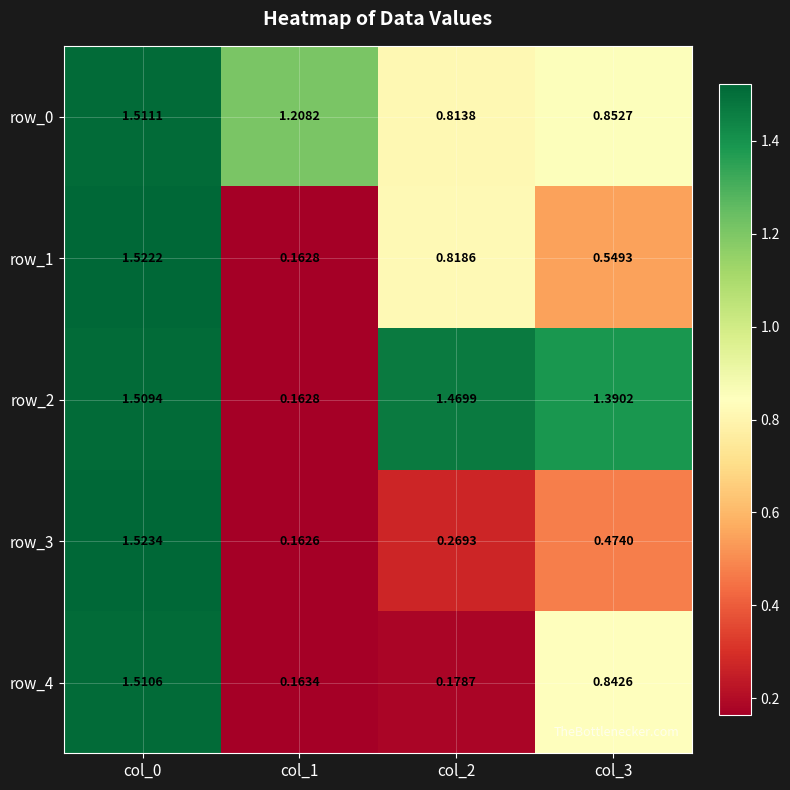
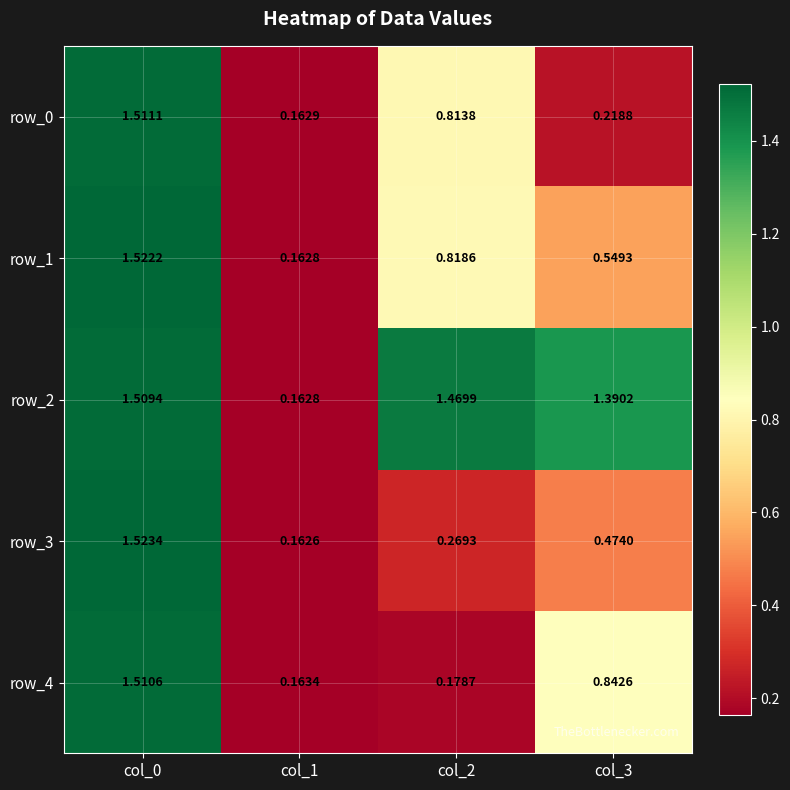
  {
    "row_0": {
      "col_0": 1.5111,
-     "col_1": 1.2082,
+     "col_1": 0.1629,
      "col_2": 0.8138,
-     "col_3": 0.8527
+     "col_3": 0.2188
    },
    "row_1": {
      "col_0": 1.5222,
      "col_1": 0.1628,
      "col_2": 0.8186,
      "col_3": 0.5493
    },
    "row_2": {
      "col_0": 1.5094,
      "col_1": 0.1628,
      "col_2": 1.4699,
      "col_3": 1.3902
    },
    "row_3": {
      "col_0": 1.5234,
      "col_1": 0.1626,
      "col_2": 0.2693,
      "col_3": 0.4740
    },
    "row_4": {
      "col_0": 1.5106,
      "col_1": 0.1634,
      "col_2": 0.1787
    }
  }
